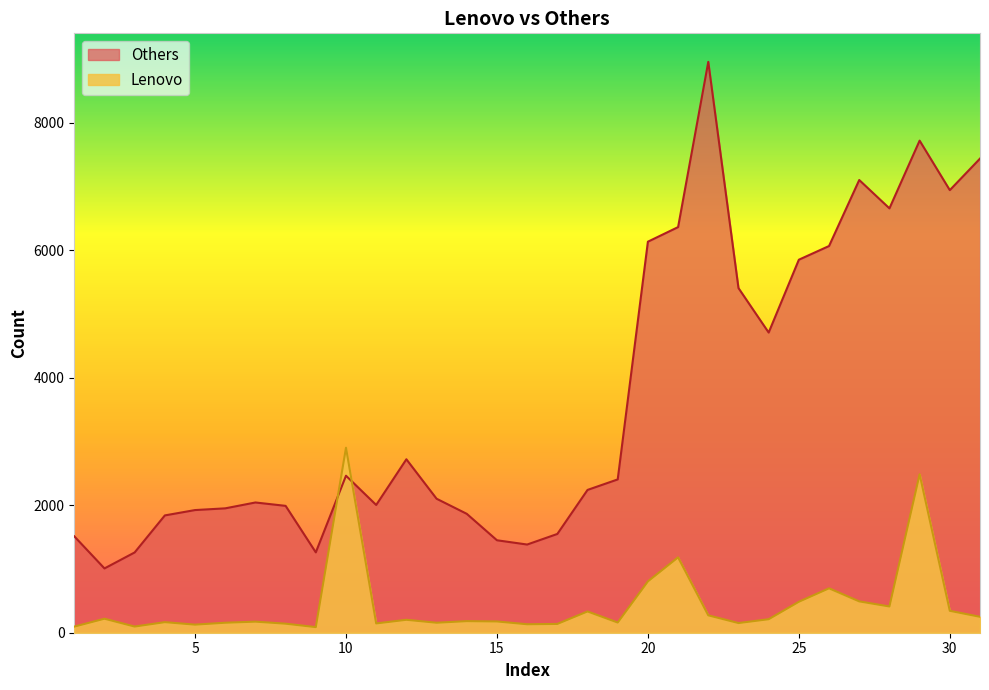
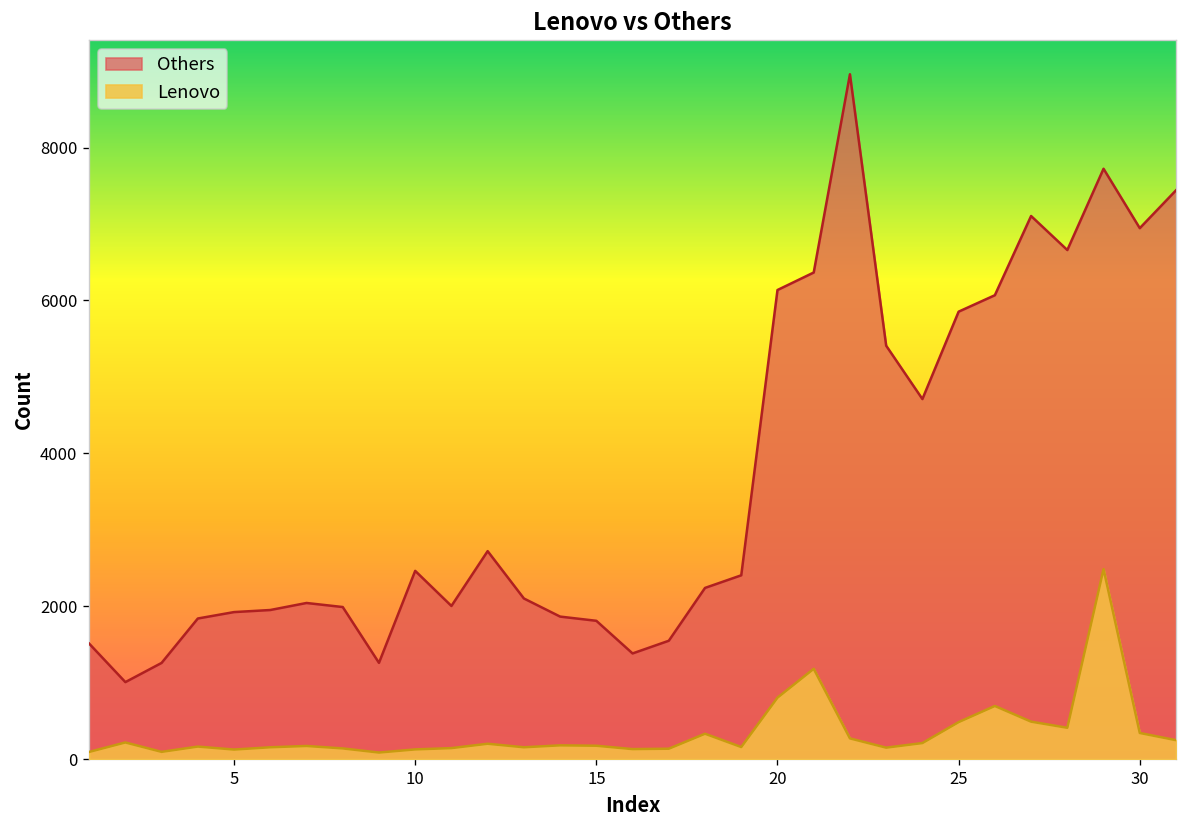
  {
    "Others": {
      "5": 1900,
      "10": 2500,
-     "15": 1500,
+     "15": 1800,
      "20": 6100,
      "25": 5900,
      "30": 6900
    },
    "Lenovo": {
      "5": 100,
-     "10": 2900,
+     "10": 100,
      "15": 200,
      "20": 800,
      "25": 500,
      "30": 300
    }
  }
